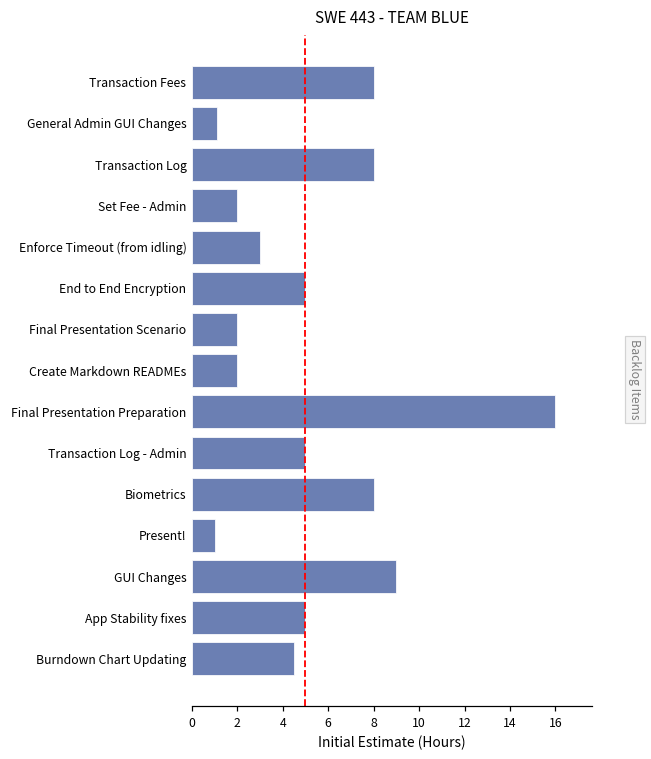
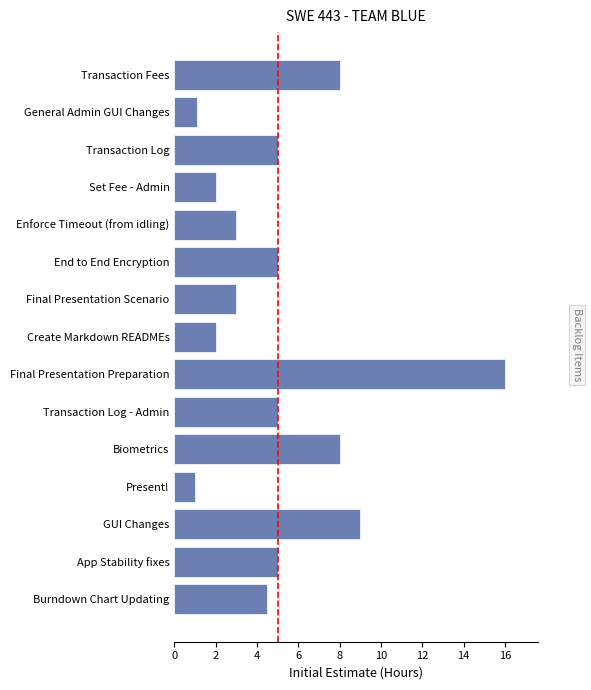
  {
    "Transaction Fees": 8,
    "General Admin GUI Changes": 1,
-   "Transaction Log": 8,
+   "Transaction Log": 5,
    "Set Fee - Admin": 2,
    "Enforce Timeout (from idling)": 3,
    "End to End Encryption": 5,
-   "Final Presentation Scenario": 2,
+   "Final Presentation Scenario": 3,
    "Create Markdown READMEs": 2,
    "Final Presentation Preparation": 16,
    "Transaction Log - Admin": 5,
    "Biometrics": 8,
    "Present!": 1,
    "GUI Changes": 9,
    "App Stability fixes": 5,
    "Burndown Chart Updating": 4.5
  }
